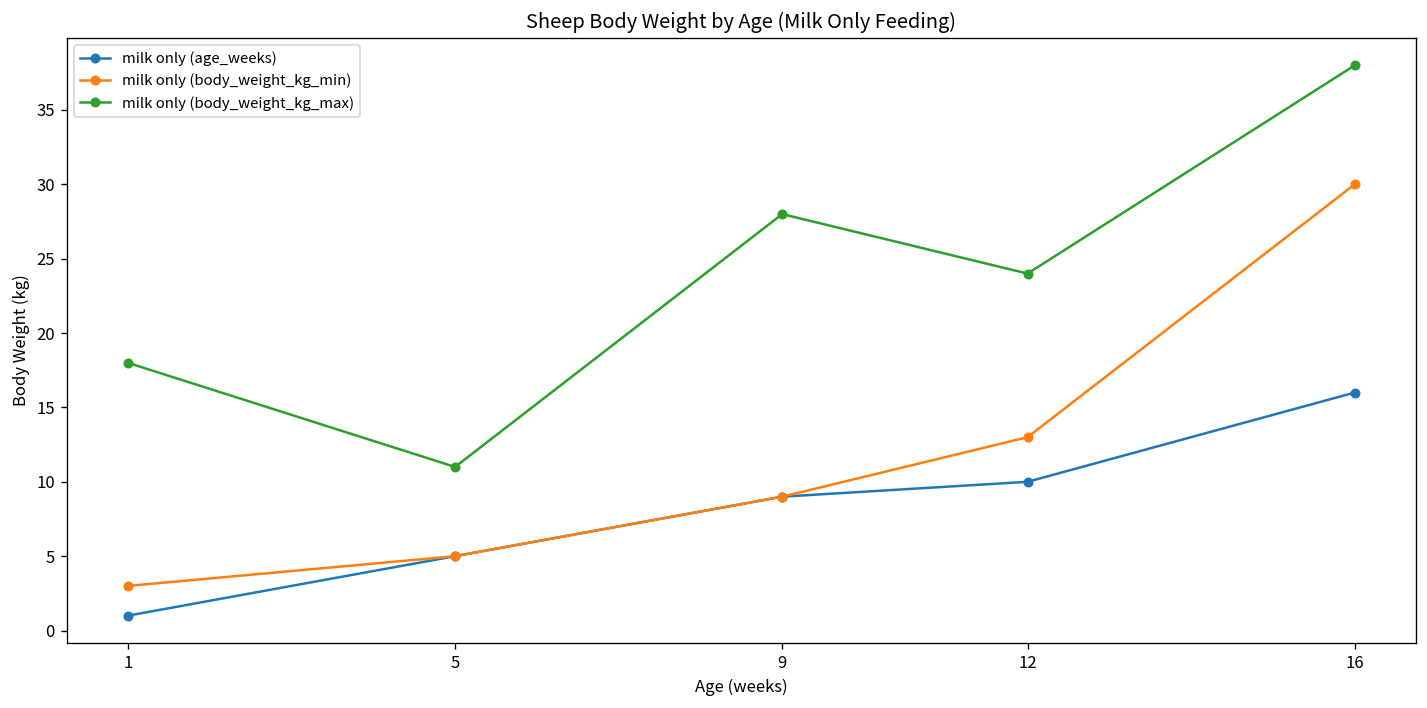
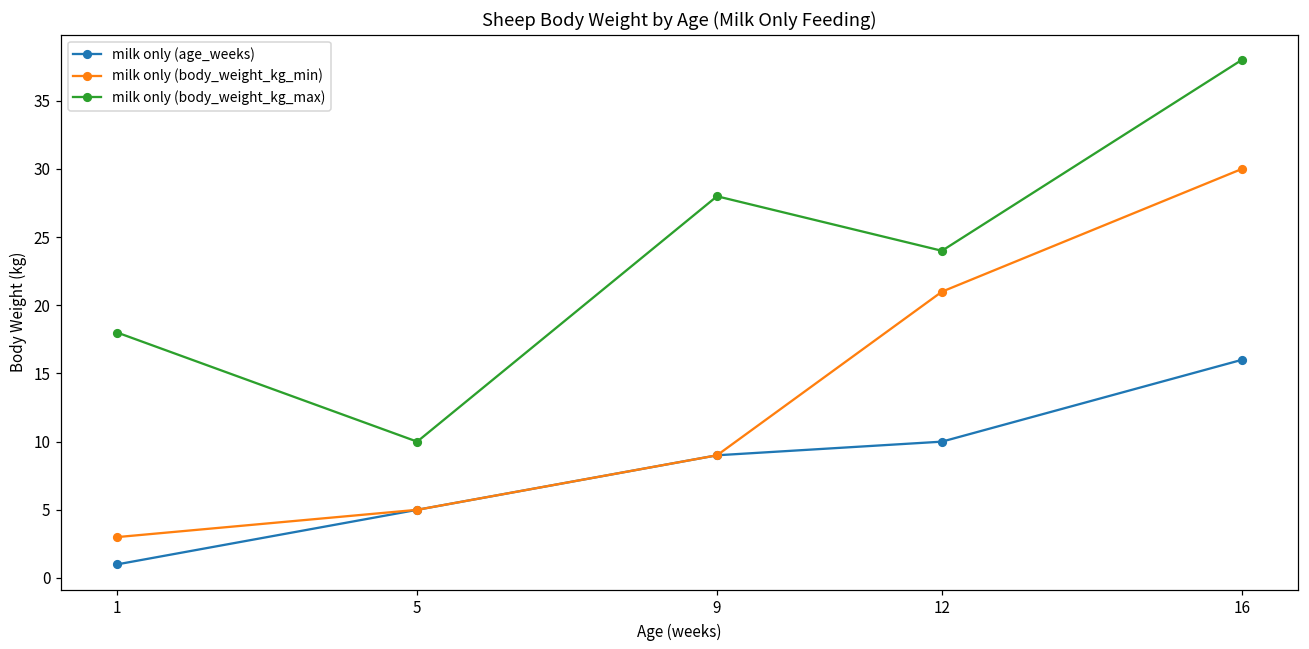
  {
    "milk only (age_weeks)": {
      "1": 1,
      "12": 10,
      "16": 16
    },
    "milk only (body_weight_kg_min)": {
      "1": 3,
-     "12": 13,
+     "12": 21,
      "16": 30
    },
    "milk only (body_weight_kg_max)": {
      "1": 18,
-     "5": 11,
+     "5": 10,
      "9": 28,
      "12": 24,
      "16": 38
    }
  }
